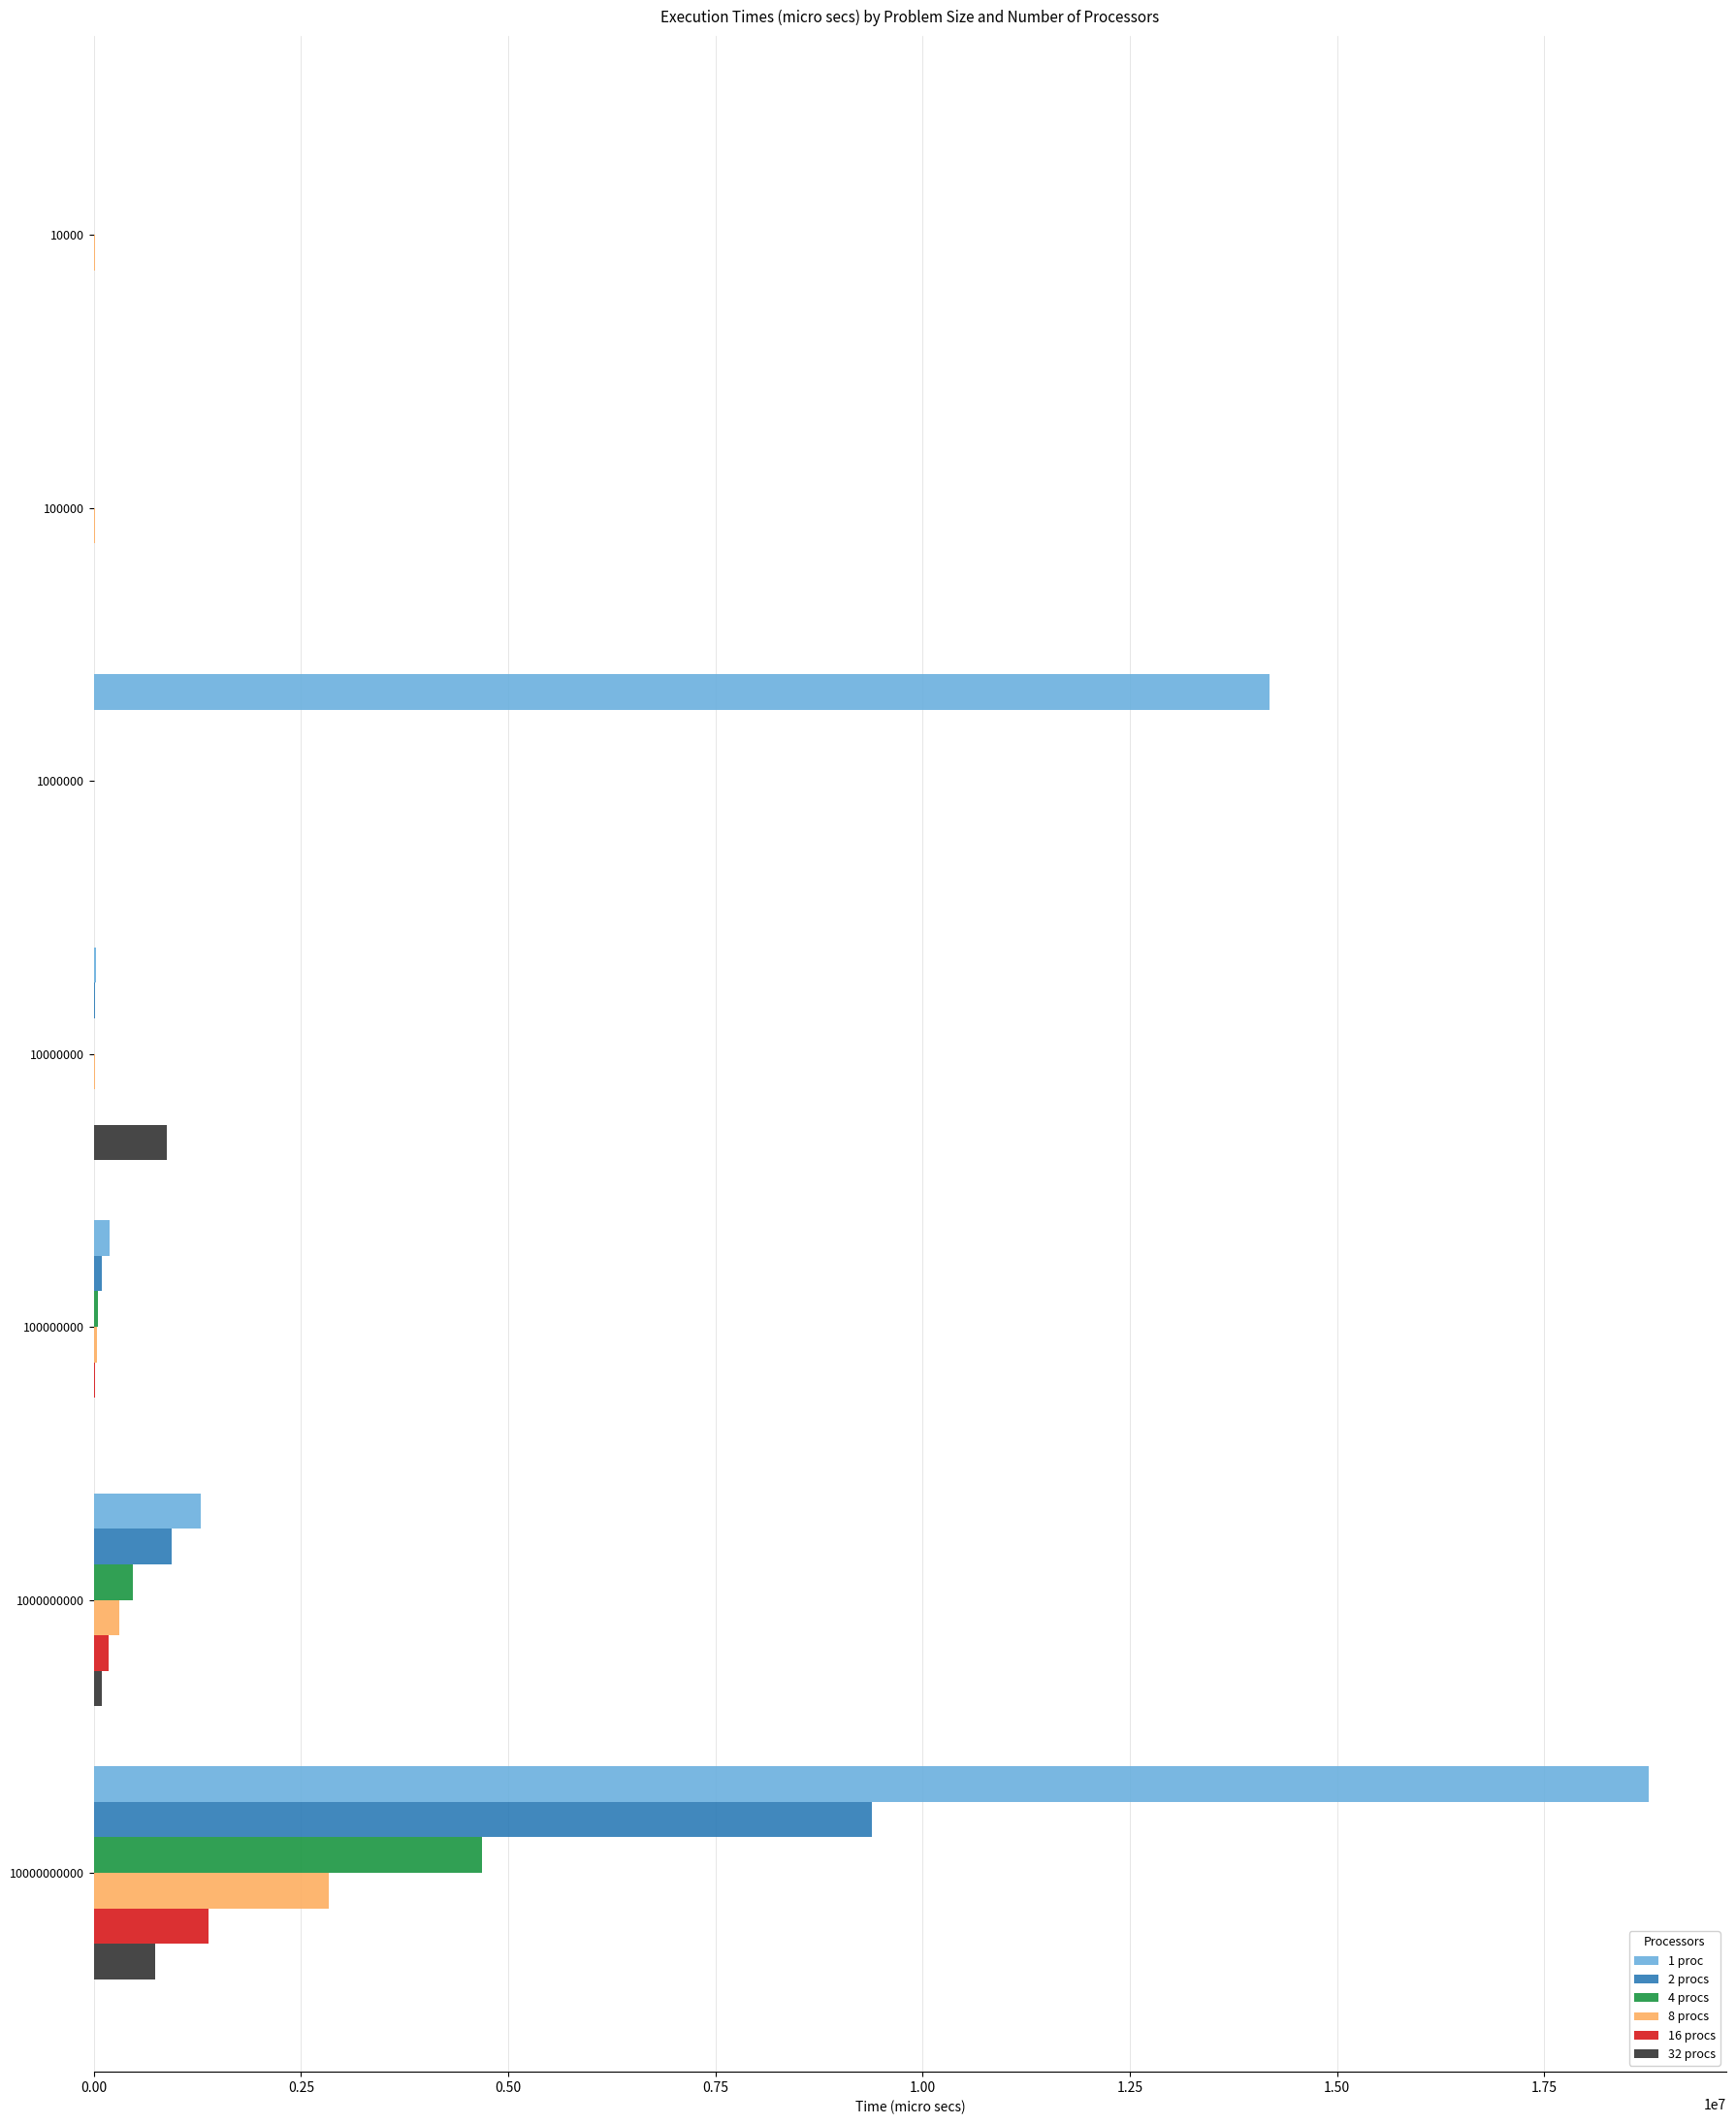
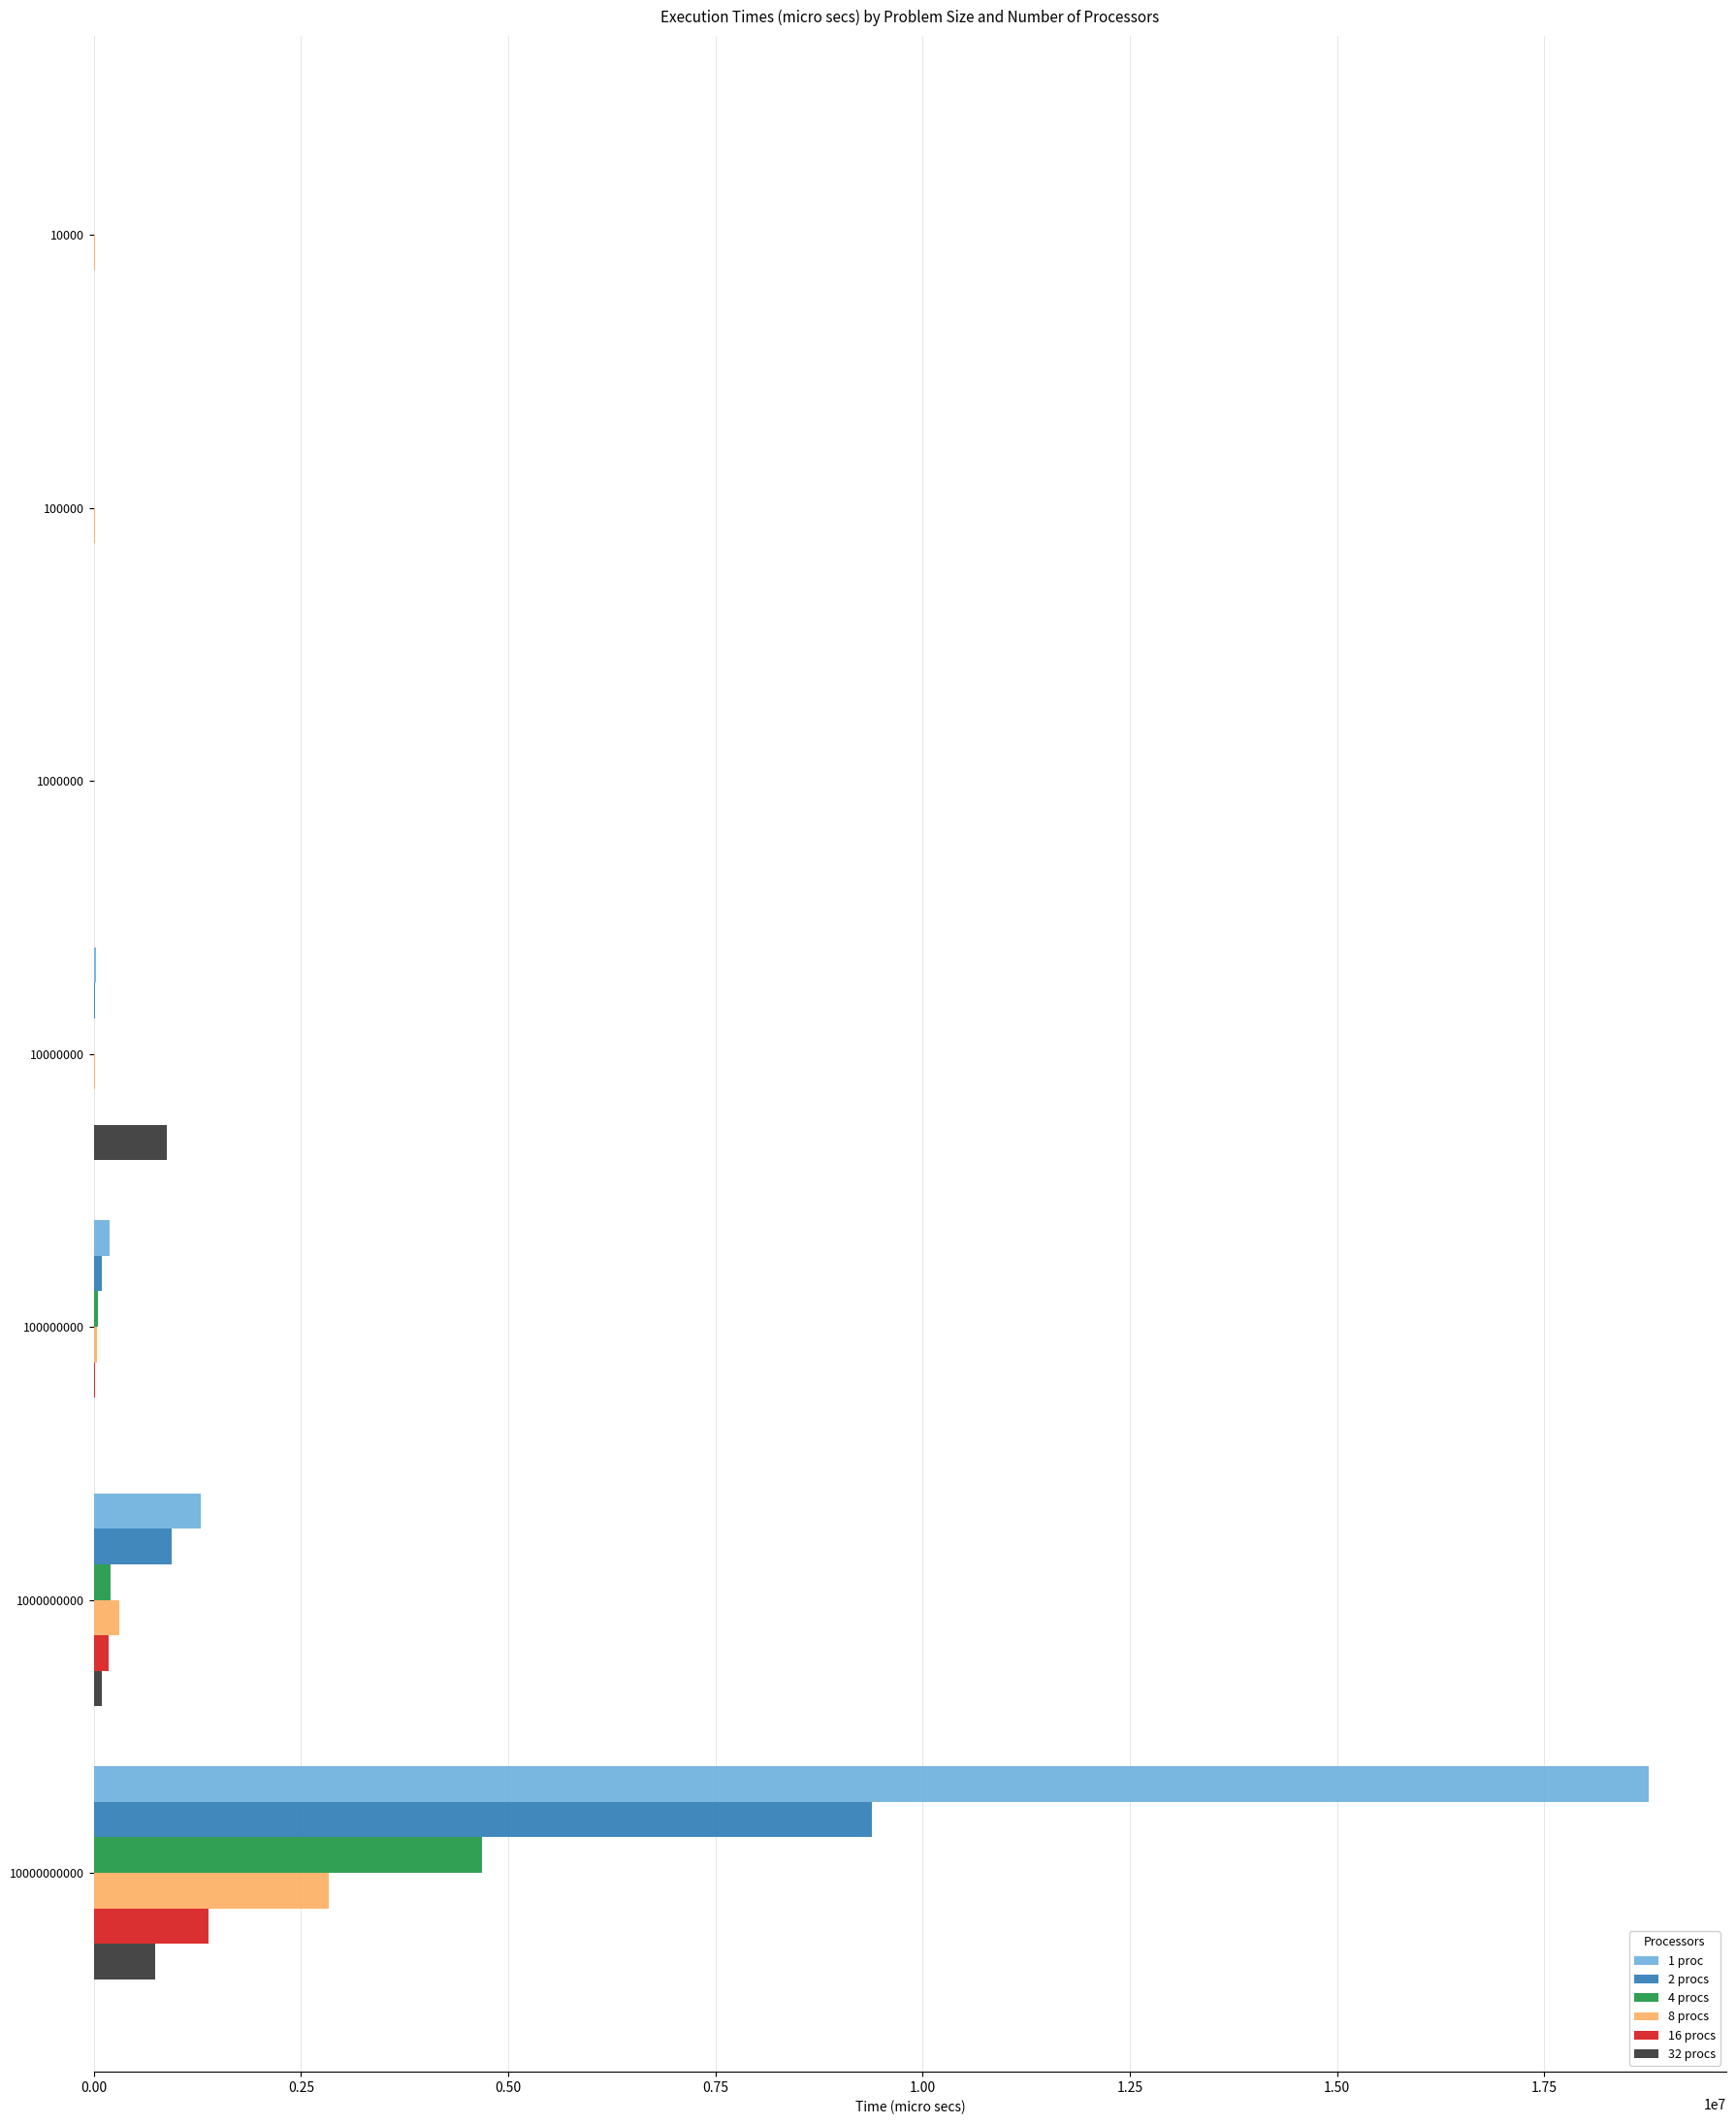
  {
    "1 proc": {
-     "1000000": 14200000,
+     "1000000": 0,
      "100000000": 200000,
      "1000000000": 1300000,
      "10000000000": 18800000
    },
    "2 procs": {
      "100000000": 100000,
      "1000000000": 900000,
      "10000000000": 9400000
    },
    "4 procs": {
      "100000000": 0,
-     "1000000000": 500000,
+     "1000000000": 200000,
      "10000000000": 4700000
    },
    "8 procs": {
      "100000000": 0,
      "1000000000": 300000,
      "10000000000": 2800000
    },
    "16 procs": {
      "1000000000": 200000,
      "10000000000": 1400000
    },
    "32 procs": {
      "10000000": 900000,
      "1000000000": 100000,
      "10000000000": 700000
    }
  }
